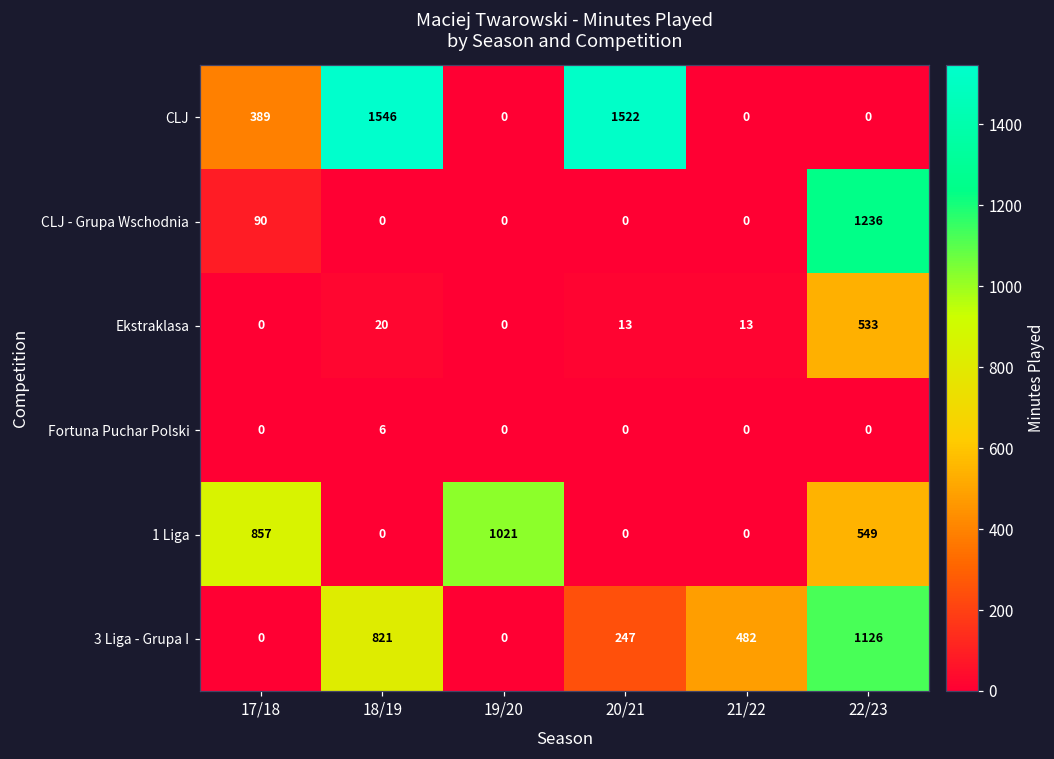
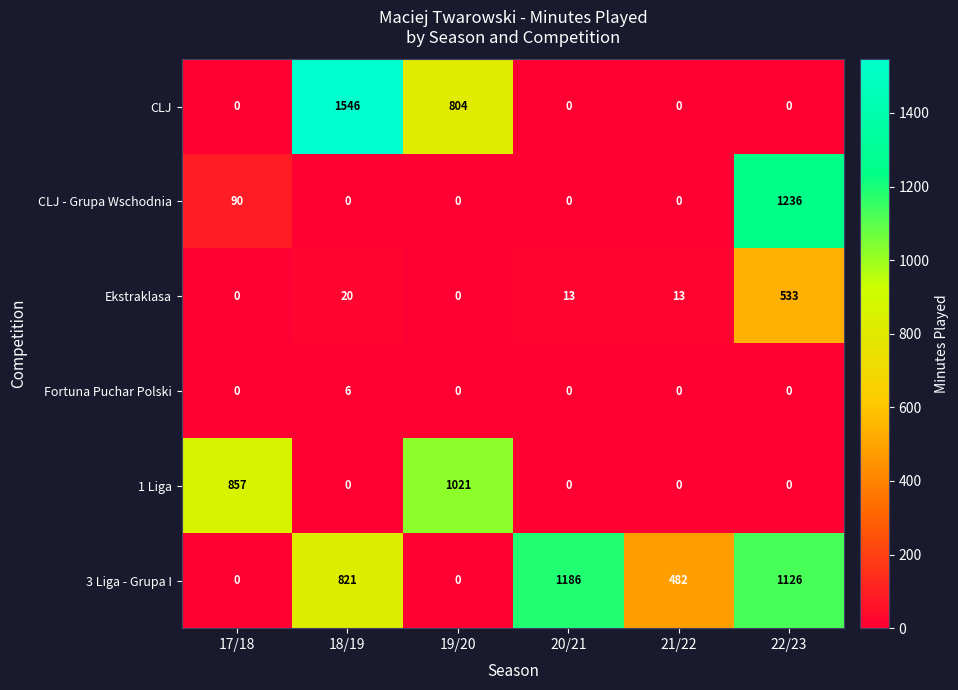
  {
    "CLJ": {
-     "17/18": 389,
+     "17/18": 0,
      "18/19": 1546,
-     "19/20": 0,
-     "20/21": 1522,
+     "19/20": 804,
+     "20/21": 0,
      "21/22": 0,
      "22/23": 0
    },
    "CLJ - Grupa Wschodnia": {
      "17/18": 90,
      "18/19": 0,
      "19/20": 0,
      "20/21": 0,
      "21/22": 0,
      "22/23": 1236
    },
    "Ekstraklasa": {
      "17/18": 0,
      "18/19": 20,
      "19/20": 0,
      "20/21": 13,
      "21/22": 13,
      "22/23": 533
    },
    "Fortuna Puchar Polski": {
      "17/18": 0,
      "18/19": 6,
      "19/20": 0,
      "20/21": 0,
      "21/22": 0,
      "22/23": 0
    },
    "1 Liga": {
      "17/18": 857,
      "18/19": 0,
      "19/20": 1021,
      "20/21": 0,
      "21/22": 0,
-     "22/23": 549
+     "22/23": 0
    },
    "3 Liga - Grupa I": {
      "17/18": 0,
      "18/19": 821,
      "19/20": 0,
-     "20/21": 247,
+     "20/21": 1186,
      "21/22": 482,
      "22/23": 1126
    }
  }
